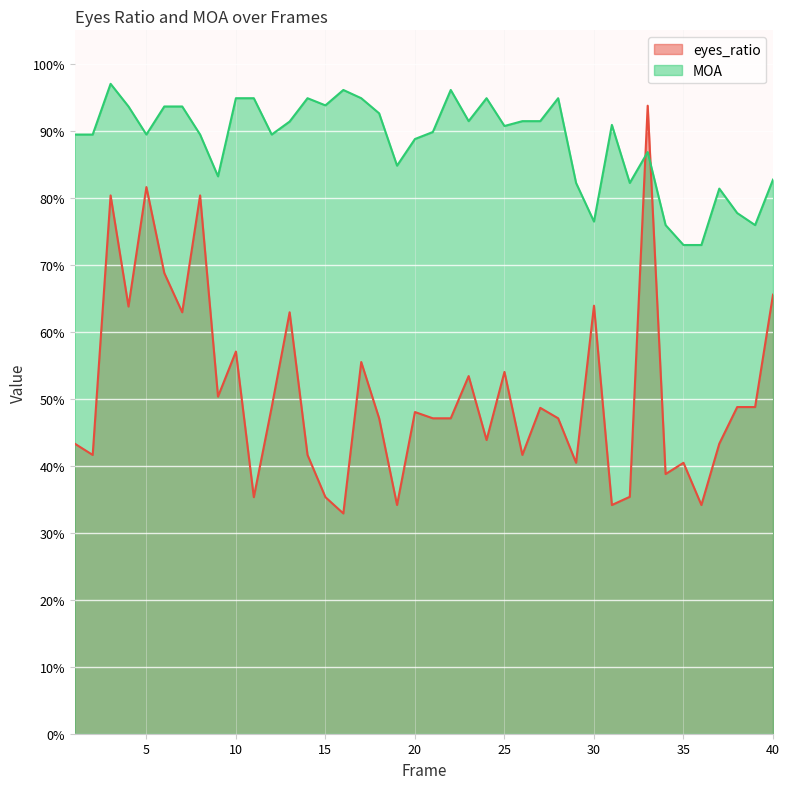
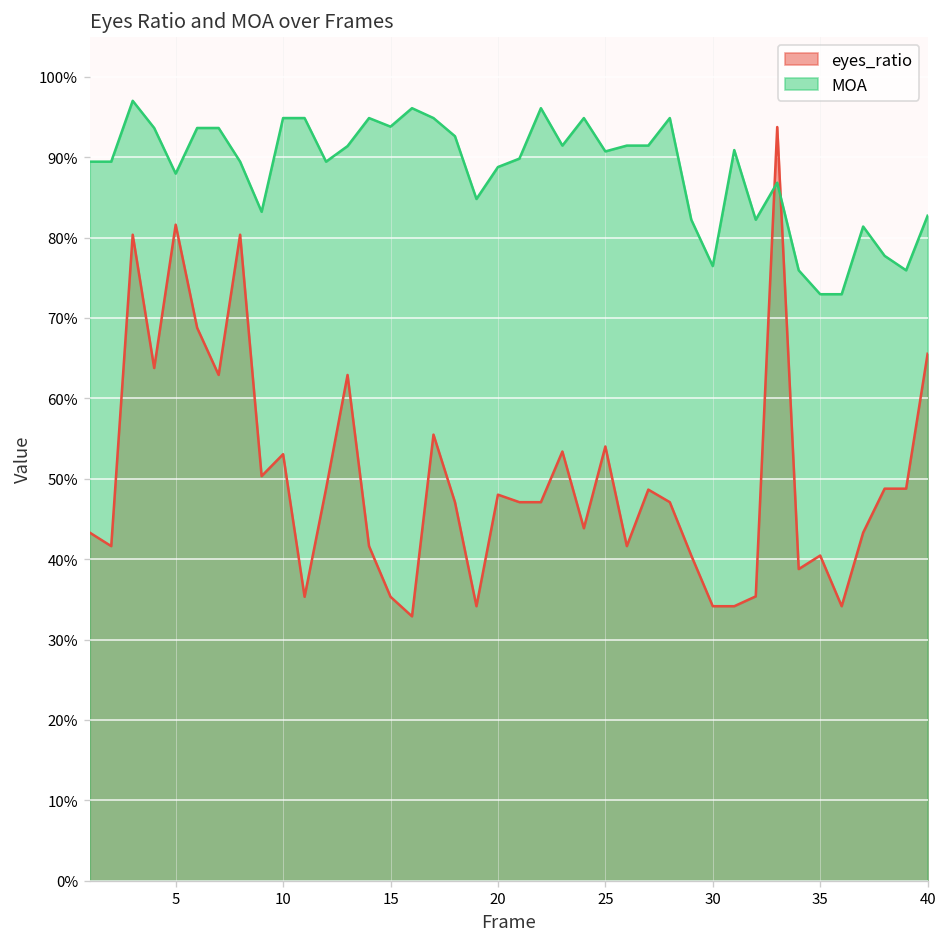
  {
    "eyes_ratio": {
      "5": "82%",
-     "10": "57%",
+     "10": "53%",
      "15": "35%",
      "20": "48%",
      "25": "54%",
-     "30": "64%",
+     "30": "34%",
      "35": "40%",
      "40": "66%"
    },
    "MOA": {
-     "5": "89%",
+     "5": "88%",
      "10": "95%",
      "15": "94%",
      "20": "89%",
      "25": "91%",
      "30": "76%",
      "35": "73%",
      "40": "83%"
    }
  }
